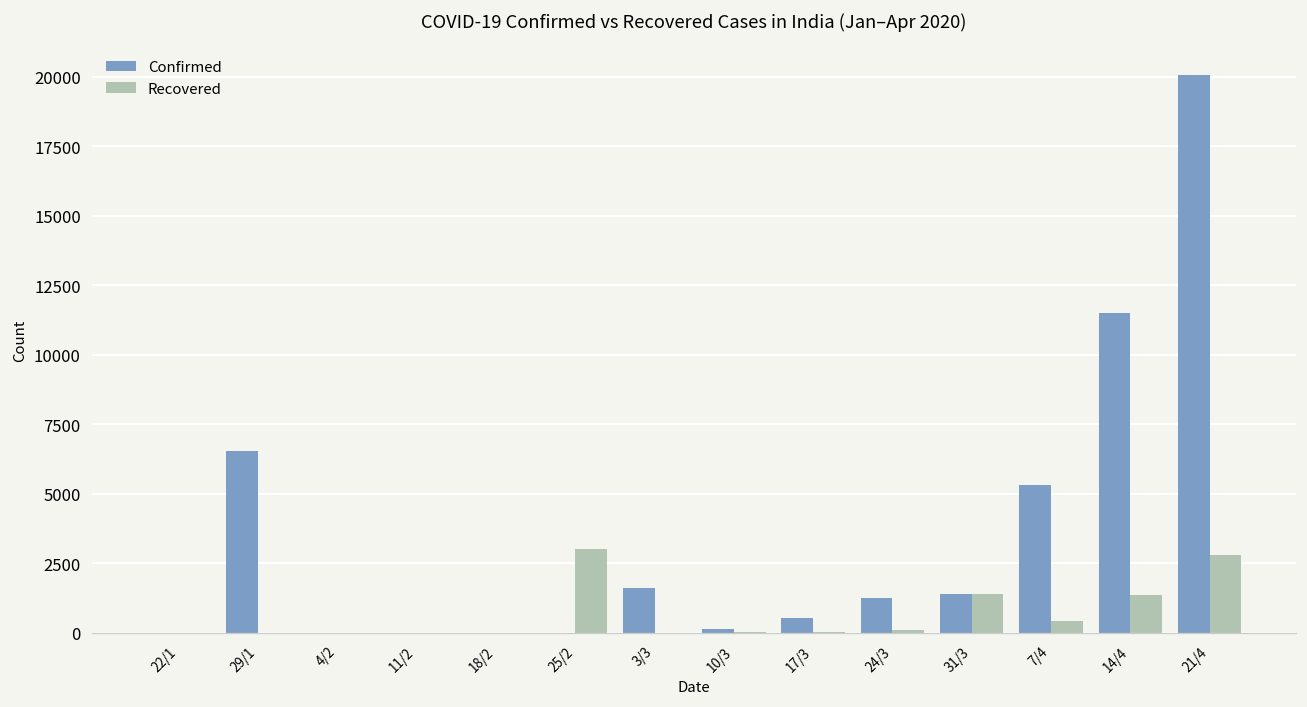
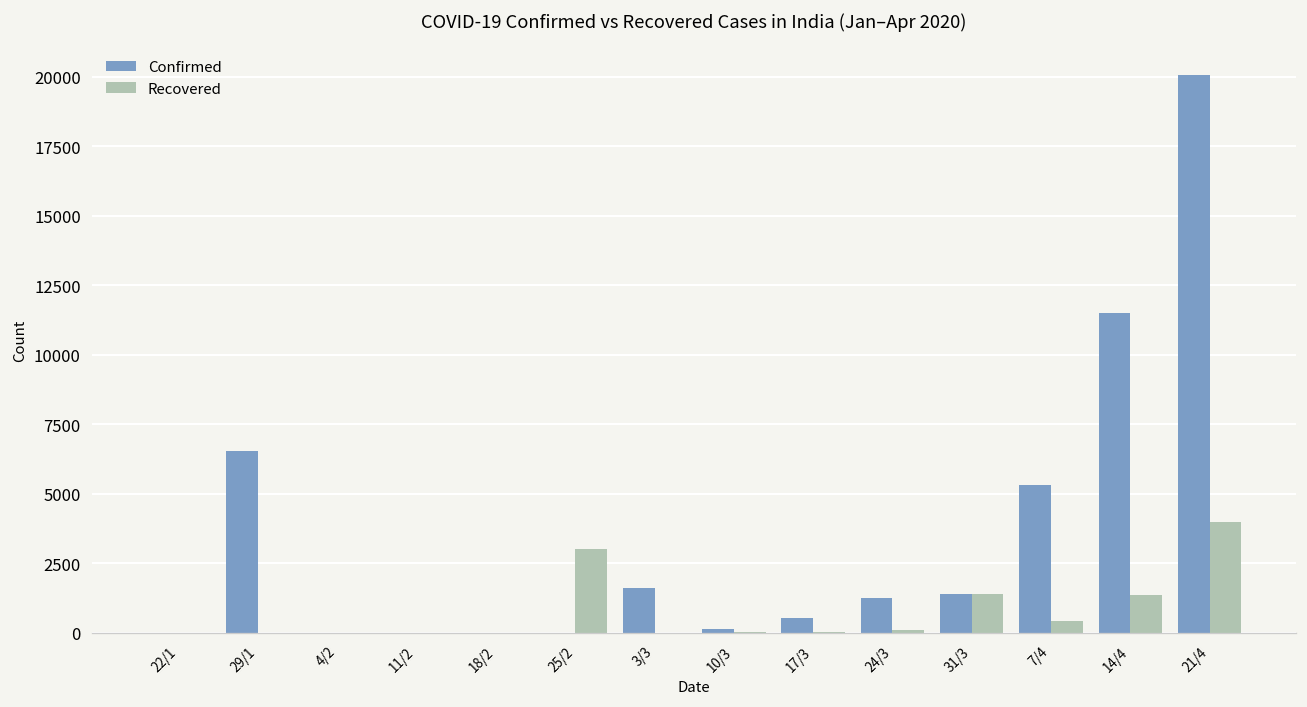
  {
    "Confirmed": {
      "22/1": 0,
      "29/1": 6500,
      "3/3": 1600,
      "10/3": 100,
      "17/3": 500,
      "24/3": 1300,
      "31/3": 1400,
      "7/4": 5300,
      "14/4": 11500,
      "21/4": 20100
    },
    "Recovered": {
      "22/1": 0,
      "29/1": 0,
      "4/2": 0,
      "25/2": 3000,
      "31/3": 1400,
      "7/4": 400,
      "14/4": 1400,
-     "21/4": 2800
+     "21/4": 4000
    }
  }
